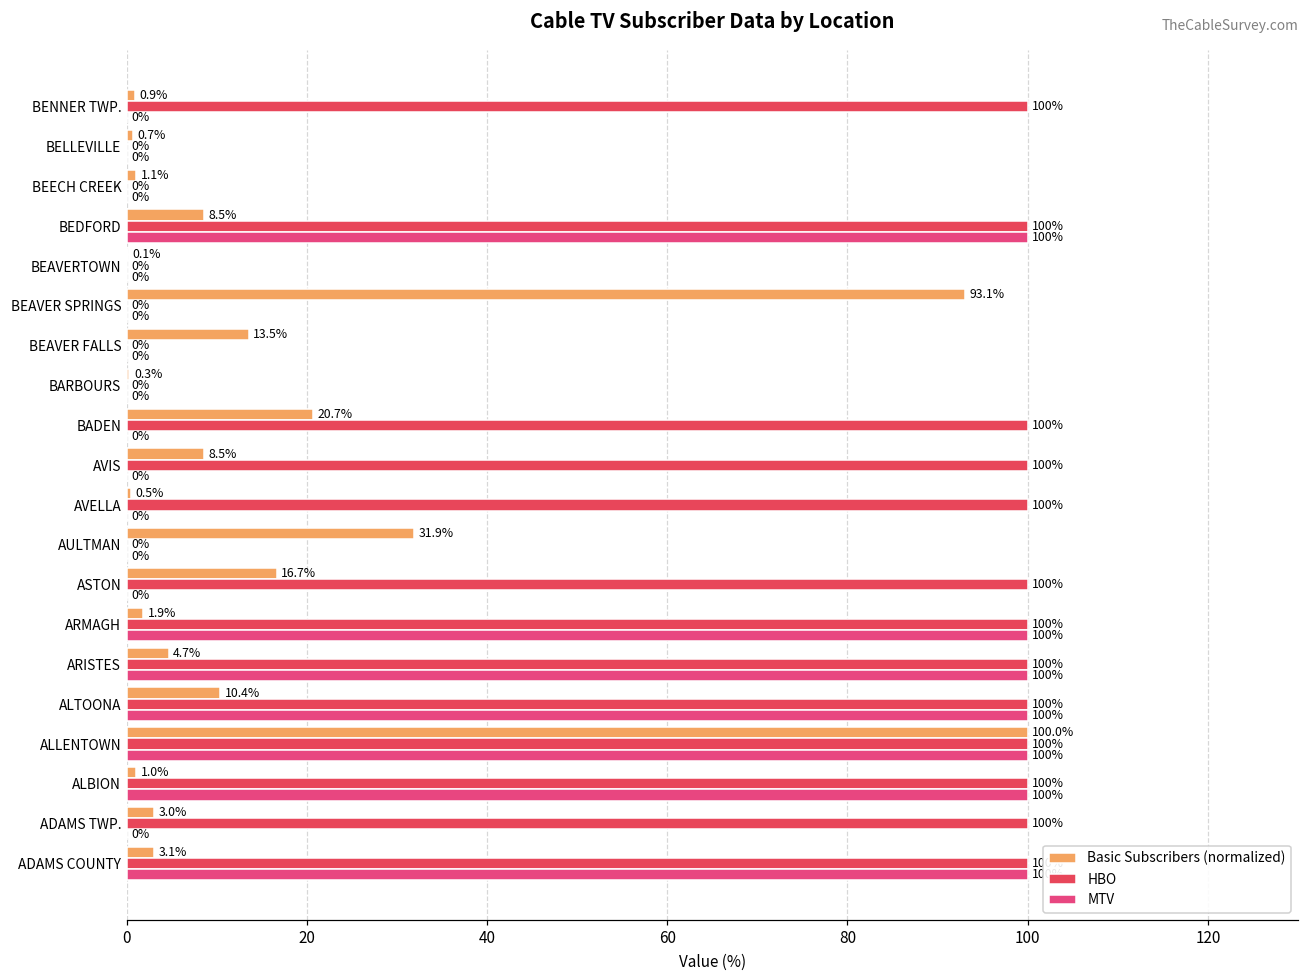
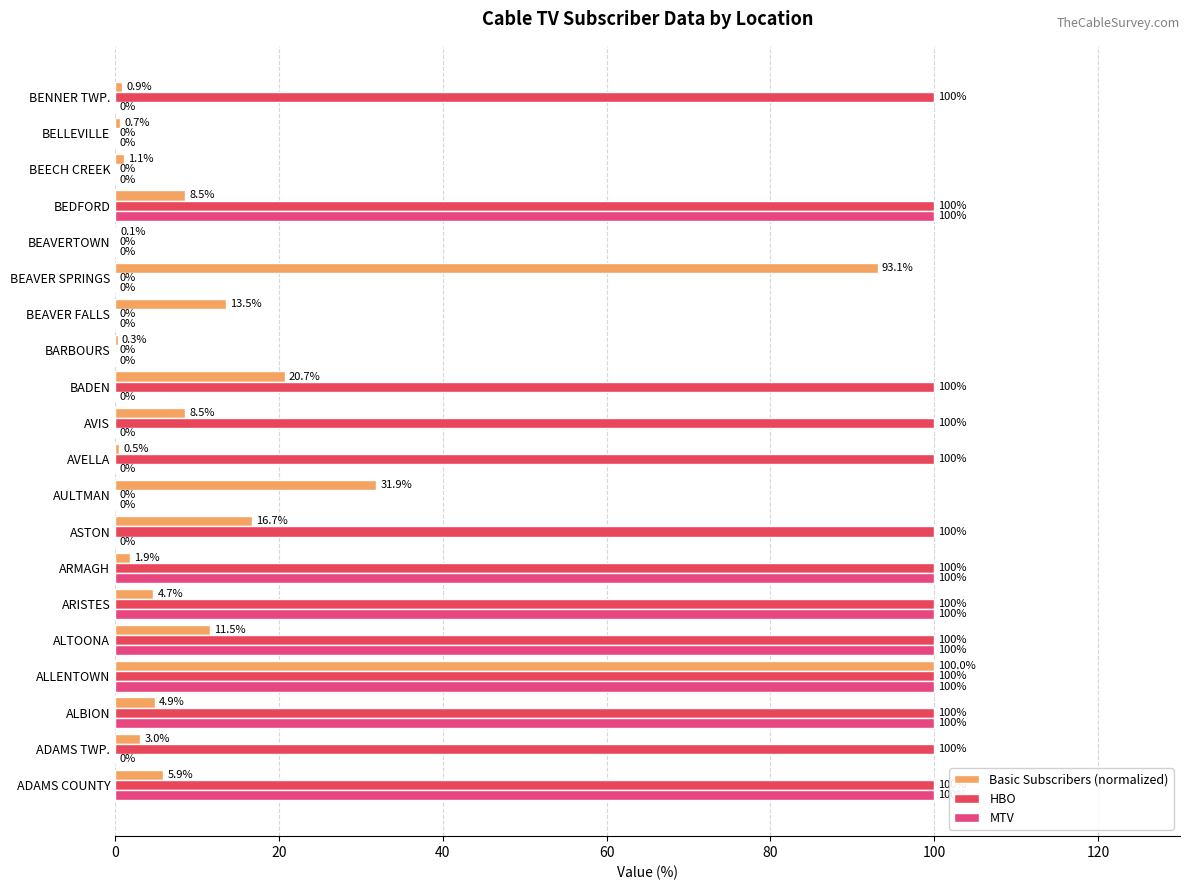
  {
    "Basic Subscribers (normalized)": {
      "BENNER TWP.": "0.9%",
      "BELLEVILLE": "0.7%",
      "BEECH CREEK": "1.1%",
      "BEDFORD": "8.5%",
      "BEAVERTOWN": "0.1%",
      "BEAVER SPRINGS": "93.1%",
      "BEAVER FALLS": "13.5%",
      "BARBOURS": "0.3%",
      "BADEN": "20.7%",
      "AVIS": "8.5%",
      "AVELLA": "0.5%",
      "AULTMAN": "31.9%",
      "ASTON": "16.7%",
      "ARMAGH": "1.9%",
      "ARISTES": "4.7%",
-     "ALTOONA": "10.4%",
+     "ALTOONA": "11.5%",
      "ALLENTOWN": "100.0%",
-     "ALBION": "1.0%",
+     "ALBION": "4.9%",
      "ADAMS TWP.": "3.0%",
-     "ADAMS COUNTY": "3.1%"
+     "ADAMS COUNTY": "5.9%"
    }
  }
